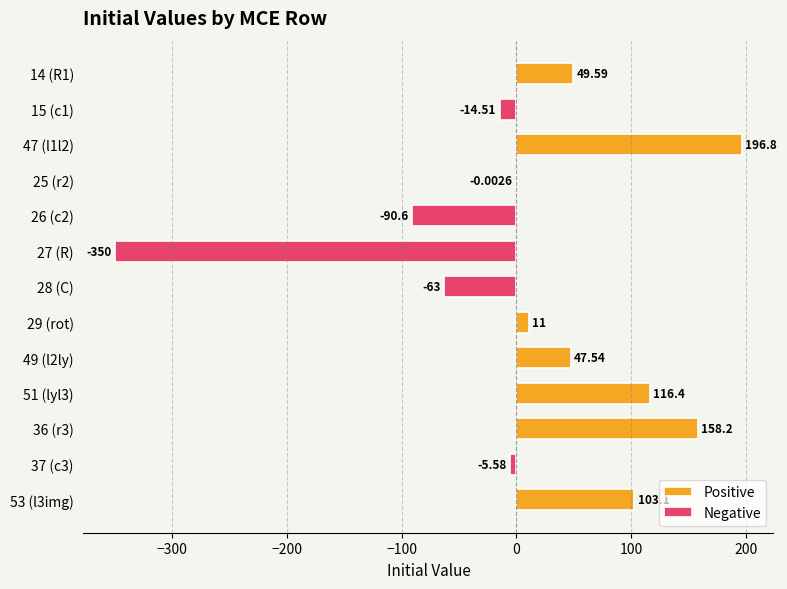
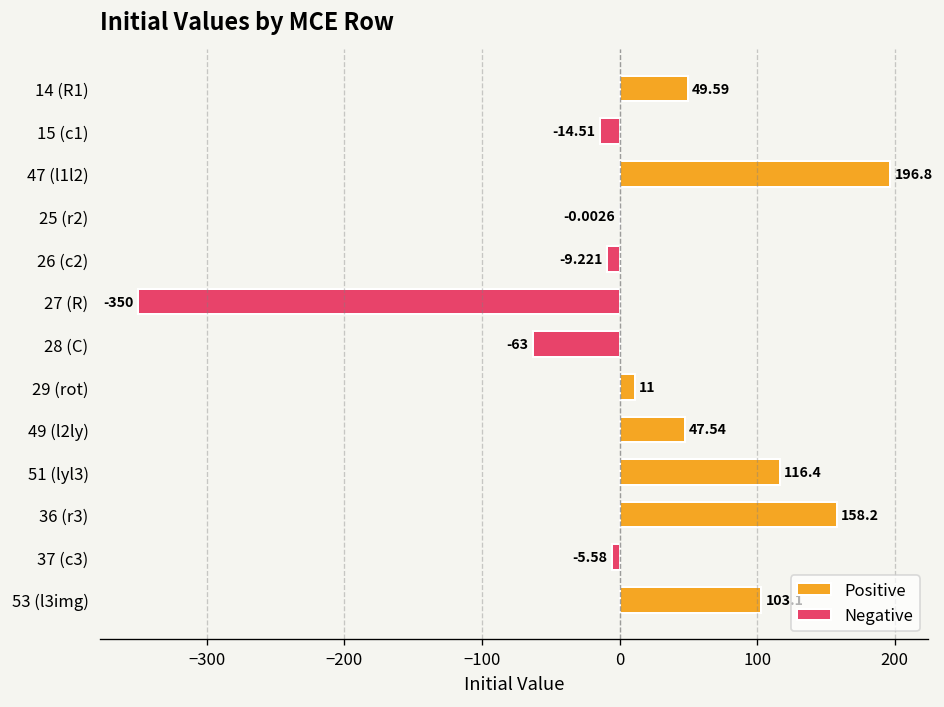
  {
    "Positive": {
      "14 (R1)": 49.59,
      "47 (l1l2)": 196.8,
      "29 (rot)": 11,
      "49 (l2ly)": 47.54,
      "51 (lyl3)": 116.4,
      "36 (r3)": 158.2
    },
    "Negative": {
      "15 (c1)": -14.51,
      "25 (r2)": -0.0026,
-     "26 (c2)": -90.6,
+     "26 (c2)": -9.221,
      "27 (R)": -350,
      "28 (C)": -63,
      "37 (c3)": -5.58
    }
  }
